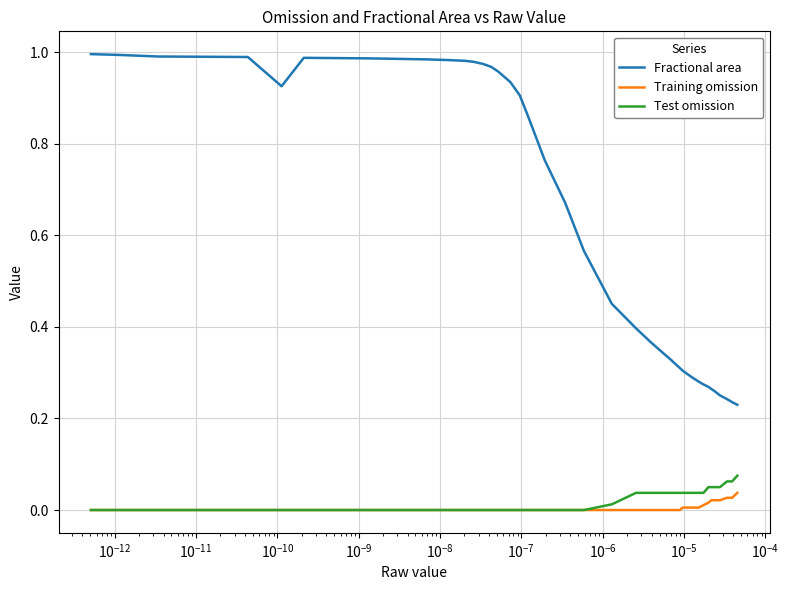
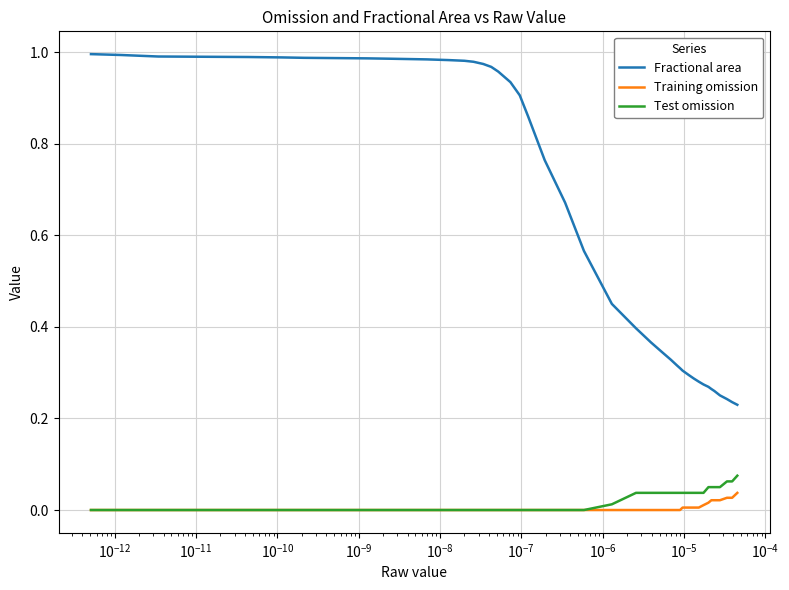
  {
    "Fractional area": {
-     "10^-10": 0.93
+     "10^-10": 0.99
    }
  }
